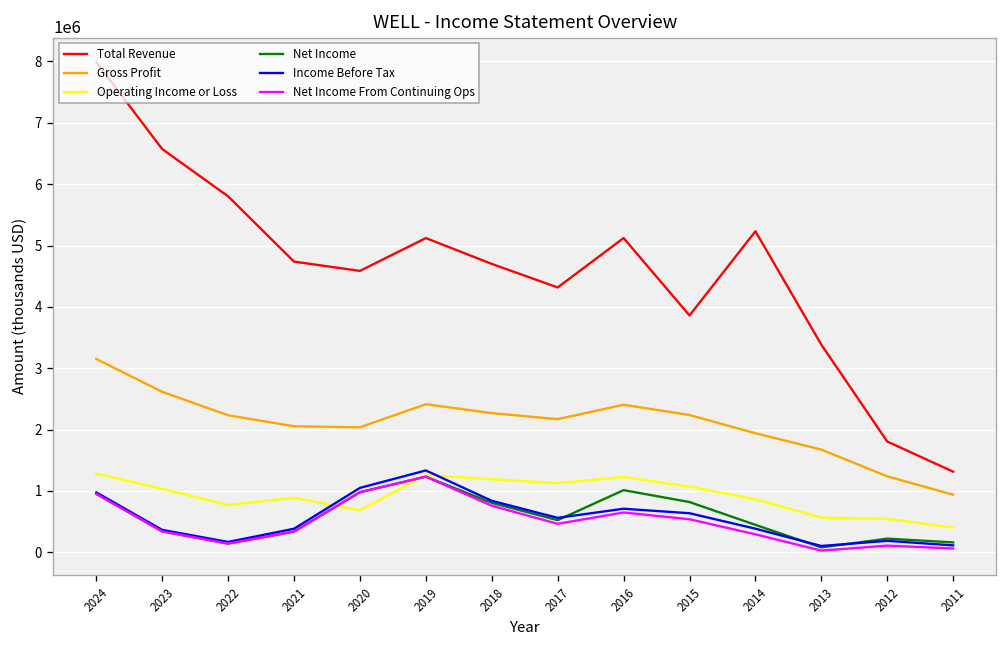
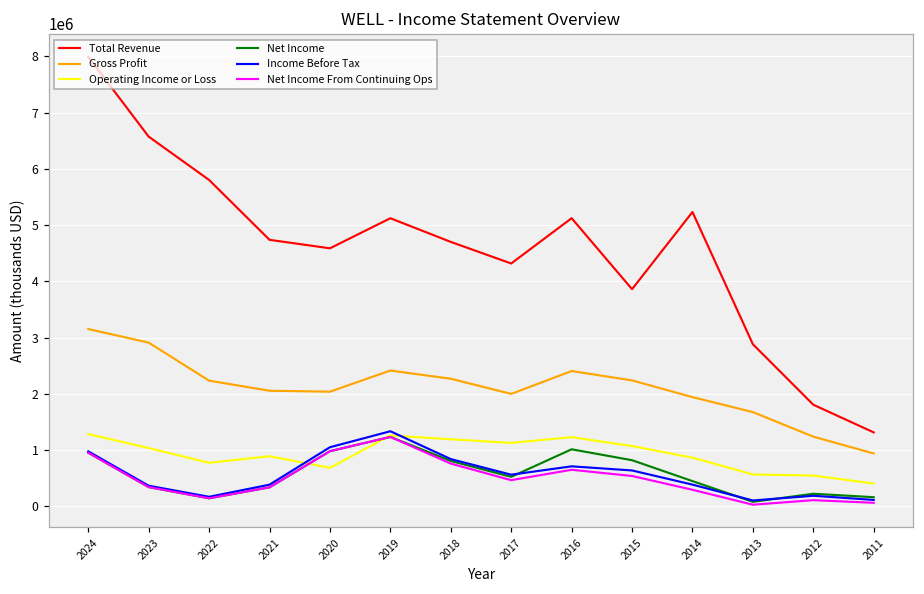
  {
    "Total Revenue": {
      "2023": 6600000,
      "2022": 5800000,
      "2021": 4700000,
      "2020": 4600000,
      "2019": 5100000,
      "2018": 4700000,
      "2017": 4300000,
      "2016": 5100000,
      "2015": 3900000,
      "2014": 5200000,
-     "2013": 3400000,
+     "2013": 2900000,
      "2012": 1800000,
      "2011": 1300000
    },
    "Gross Profit": {
      "2024": 3200000,
-     "2023": 2600000,
+     "2023": 2900000,
      "2022": 2200000,
      "2021": 2100000,
      "2020": 2000000,
      "2019": 2400000,
      "2018": 2300000,
-     "2017": 2200000,
+     "2017": 2000000,
      "2016": 2400000,
      "2015": 2200000,
      "2014": 1900000,
      "2013": 1700000,
      "2012": 1200000,
      "2011": 900000
    },
    "Operating Income or Loss": {
      "2024": 1300000,
      "2023": 1000000,
      "2022": 800000,
      "2021": 900000,
      "2020": 700000,
      "2018": 1200000,
      "2017": 1100000,
      "2016": 1200000,
      "2015": 1100000,
      "2014": 900000,
      "2013": 600000,
      "2012": 500000,
      "2011": 400000
    },
    "Net Income": {
      "2016": 1000000,
      "2015": 800000,
      "2014": 400000
    },
    "Income Before Tax": {
      "2020": 1000000,
      "2019": 1300000,
      "2016": 700000,
      "2015": 600000,
      "2014": 400000
    },
    "Net Income From Continuing Ops": {
      "2017": 500000,
      "2016": 600000,
      "2015": 500000,
      "2014": 300000,
      "2013": 0,
      "2012": 100000,
      "2011": 100000
    }
  }
